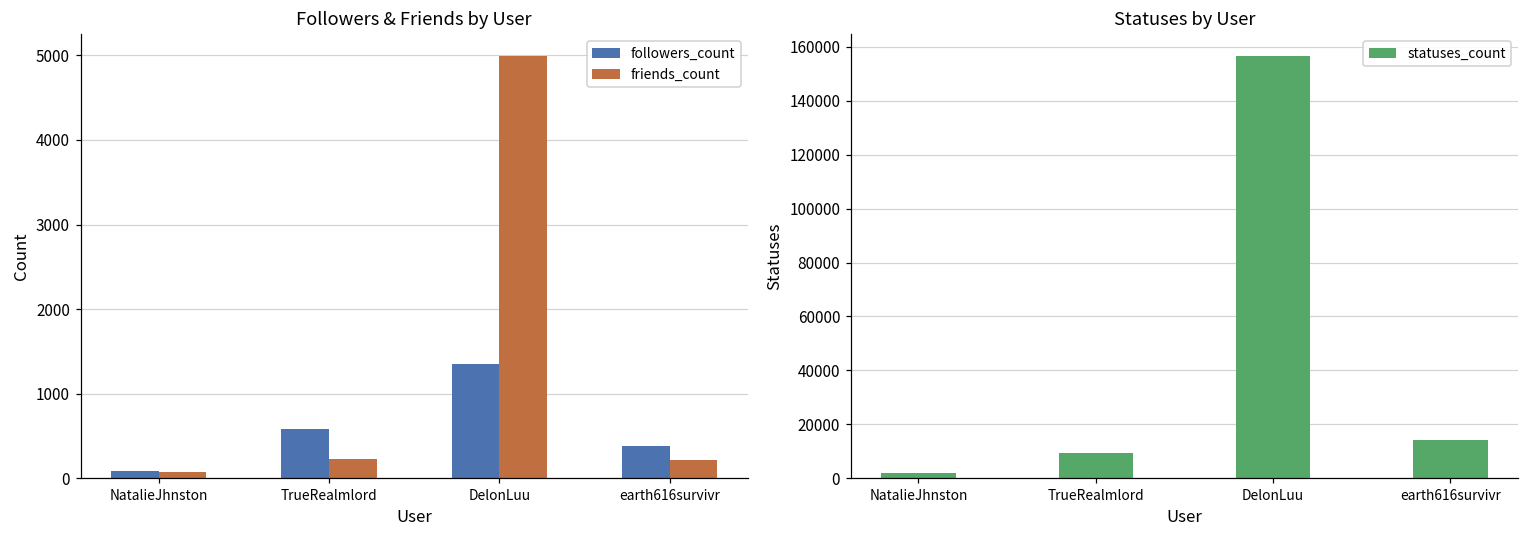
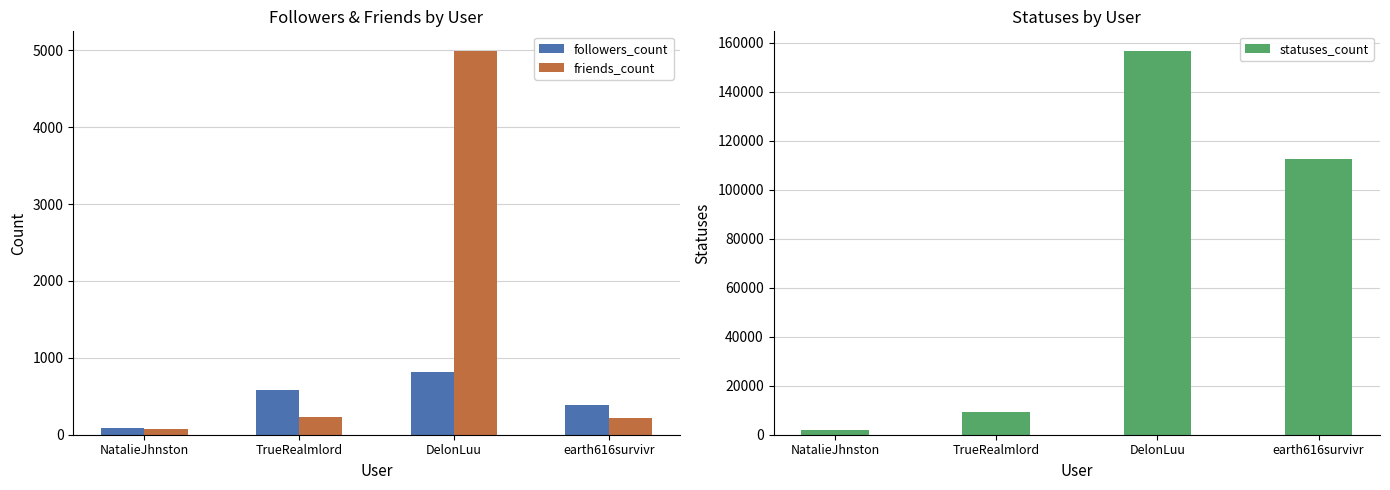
  {
    "Followers & Friends by User": {
      "followers_count": {
        "NatalieJhnston": 100,
        "TrueRealmlord": 600,
-       "DelonLuu": 1300,
+       "DelonLuu": 800,
        "earth616survivr": 400
      },
      "friends_count": {
        "NatalieJhnston": 100,
        "TrueRealmlord": 200,
        "DelonLuu": 5000,
        "earth616survivr": 200
      }
    },
    "Statuses by User": {
      "NatalieJhnston": 2000,
      "TrueRealmlord": 9000,
      "DelonLuu": 157000,
-     "earth616survivr": 14000
+     "earth616survivr": 112000
    }
  }
